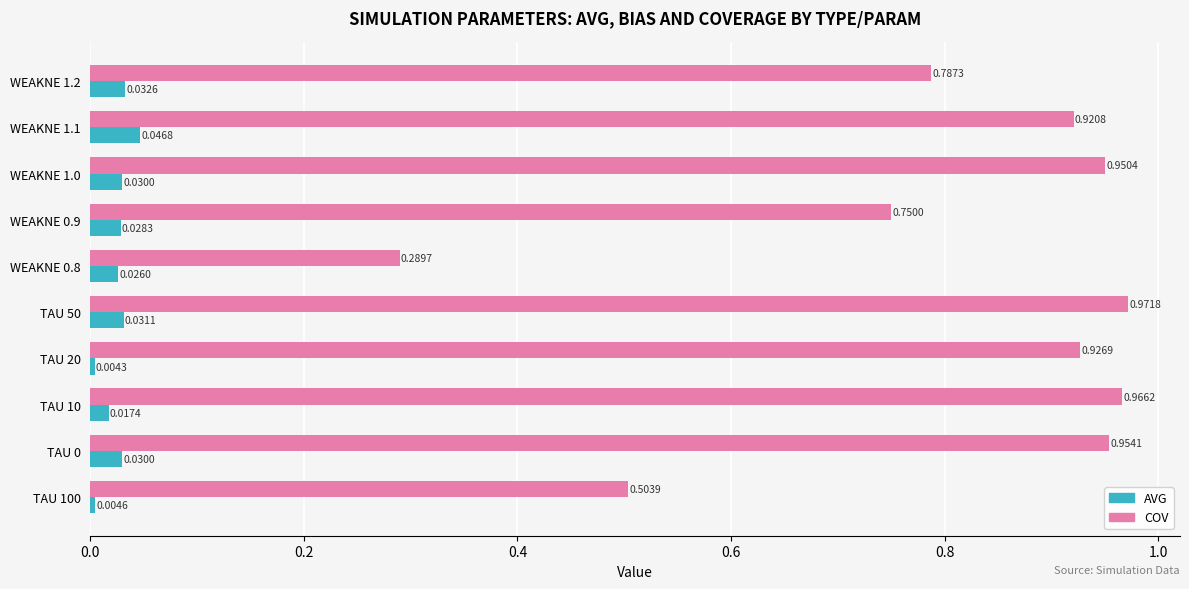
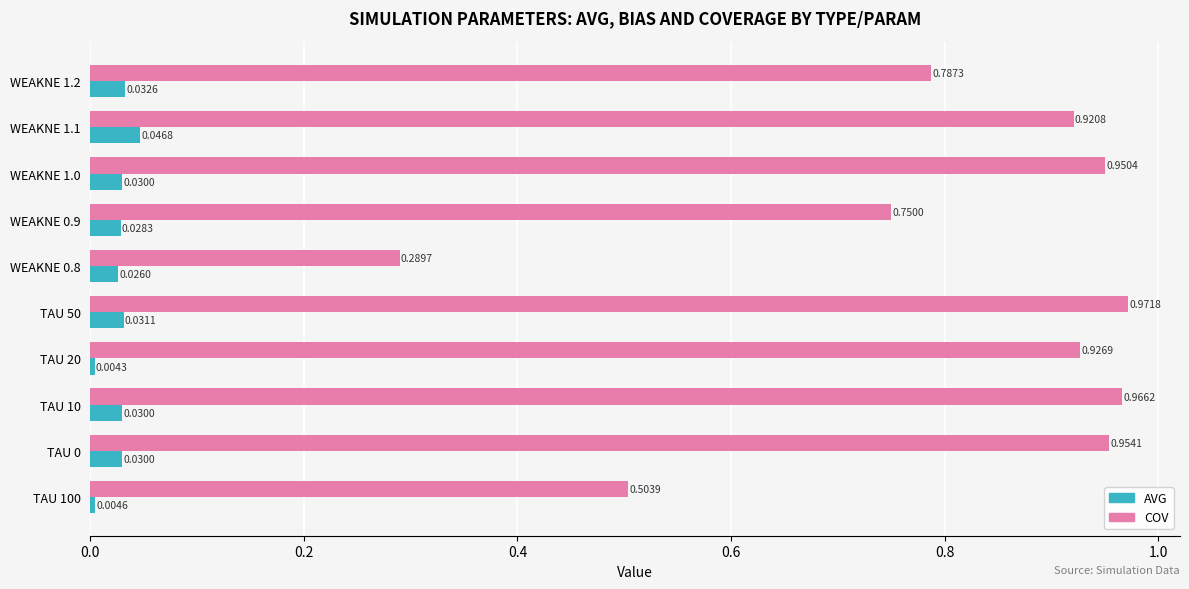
  {
    "AVG": {
      "WEAKNE 1.2": 0.0326,
      "WEAKNE 1.1": 0.0468,
      "WEAKNE 1.0": 0.0300,
      "WEAKNE 0.9": 0.0283,
      "WEAKNE 0.8": 0.0260,
      "TAU 50": 0.0311,
      "TAU 20": 0.0043,
-     "TAU 10": 0.0174,
+     "TAU 10": 0.0300,
      "TAU 0": 0.0300,
      "TAU 100": 0.0046
    },
    "COV": {
      "WEAKNE 1.2": 0.7873,
      "WEAKNE 1.1": 0.9208,
      "WEAKNE 1.0": 0.9504,
      "WEAKNE 0.9": 0.7500,
      "WEAKNE 0.8": 0.2897,
      "TAU 50": 0.9718,
      "TAU 20": 0.9269,
      "TAU 10": 0.9662,
      "TAU 0": 0.9541,
      "TAU 100": 0.5039
    }
  }
